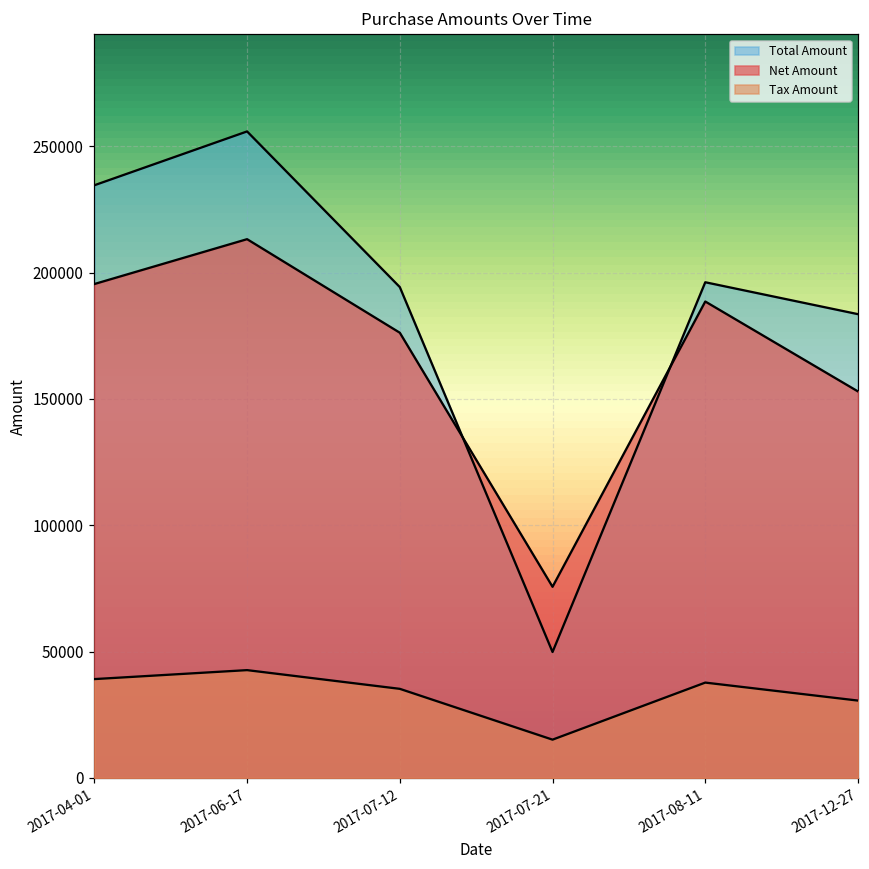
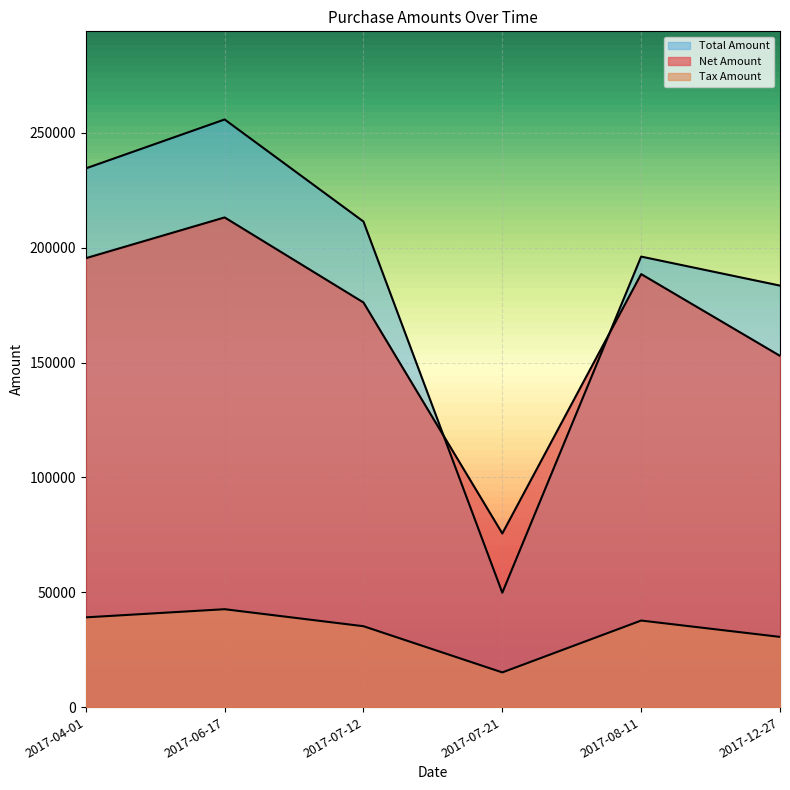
  {
    "Total Amount": {
      "2017-04-01": 235000,
      "2017-06-17": 256000,
-     "2017-07-12": 194000,
+     "2017-07-12": 211000,
      "2017-07-21": 50000,
      "2017-08-11": 196000,
      "2017-12-27": 184000
    }
  }
